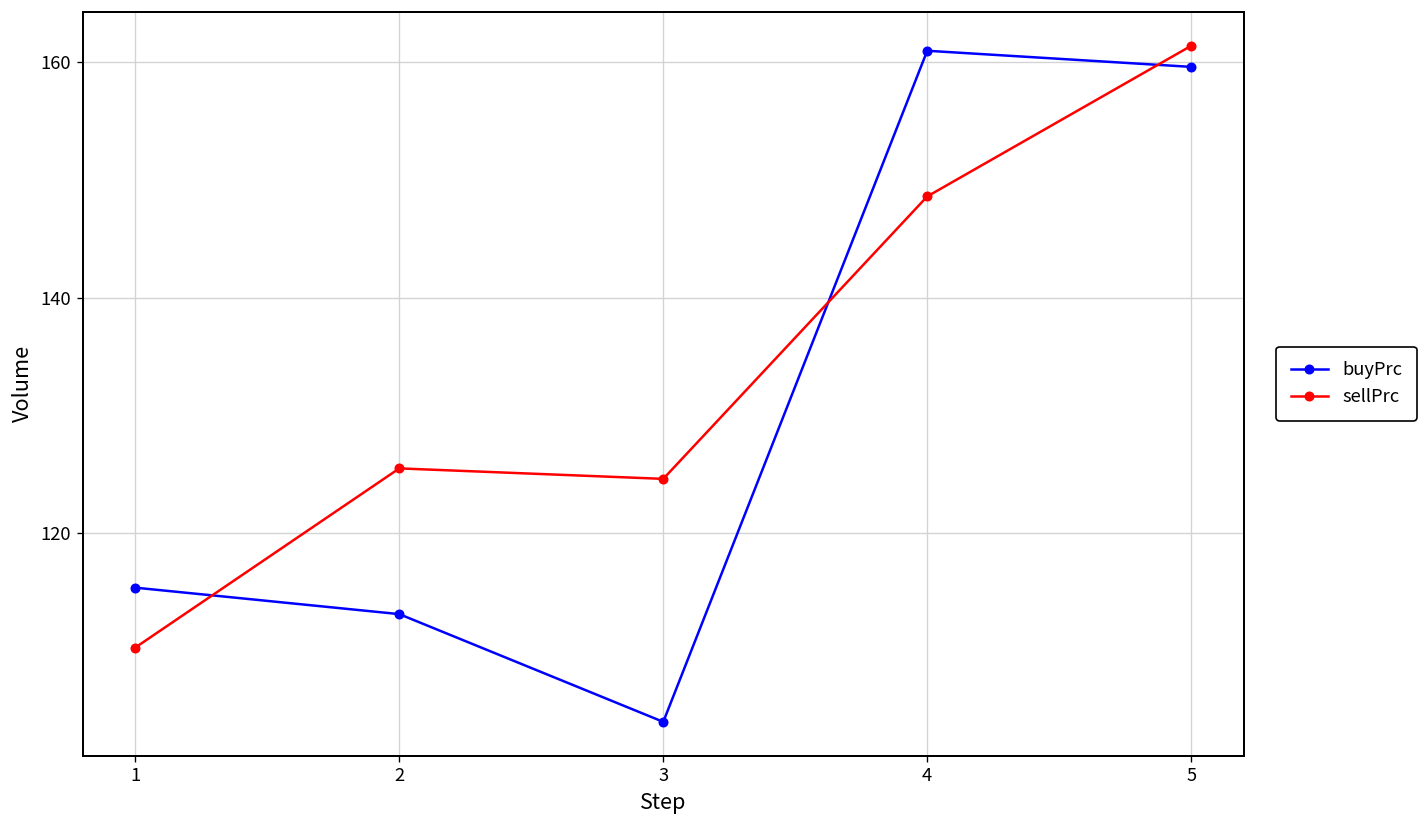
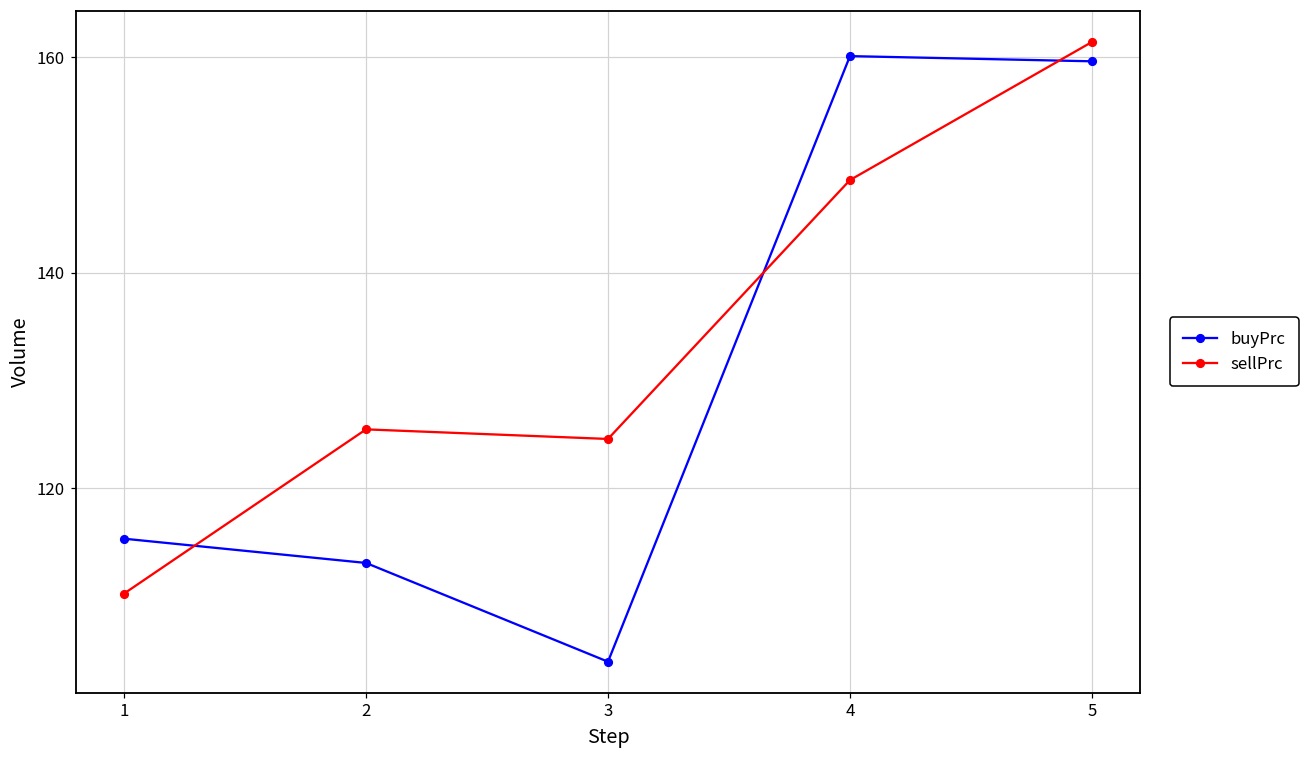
  {
    "buyPrc": {
      "1": 115,
      "2": 113,
      "3": 104,
-     "4": 161,
+     "4": 160,
      "5": 160
    },
    "sellPrc": {
      "1": 110,
      "2": 125,
      "3": 125,
      "4": 149,
      "5": 161
    }
  }
